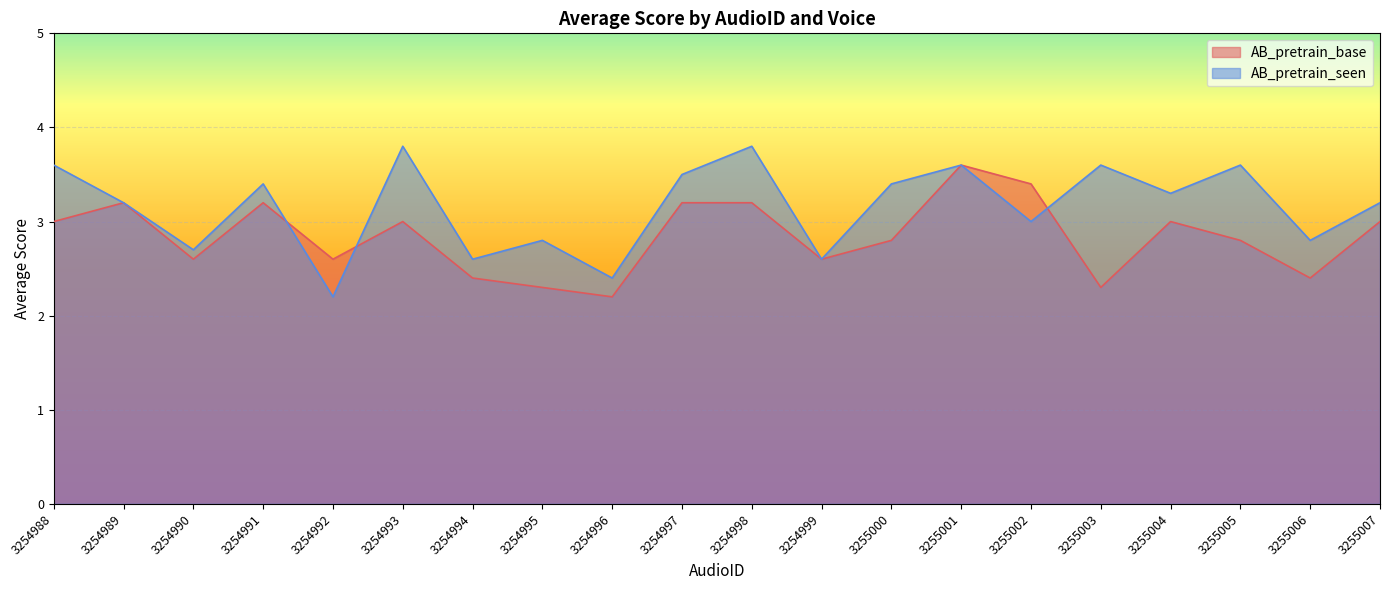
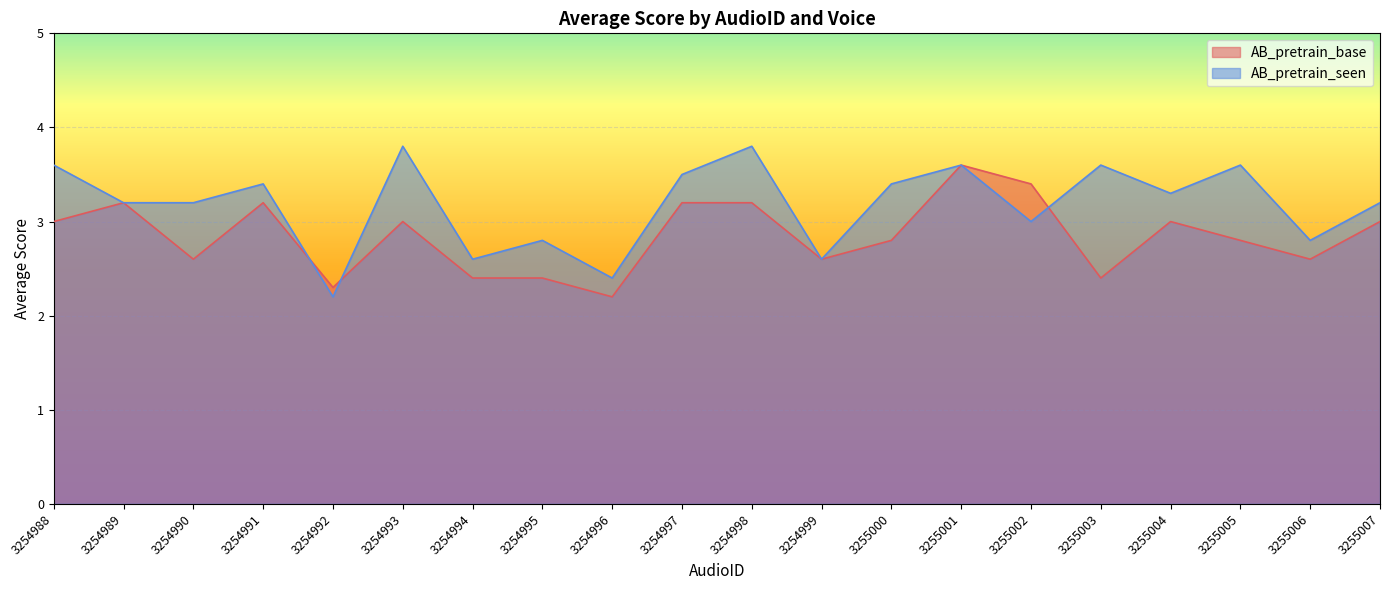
  {
    "AB_pretrain_base": {
      "3254988": 3.0,
      "3254990": 2.6,
      "3254991": 3.2,
-     "3254992": 2.6,
+     "3254992": 2.3,
      "3254993": 3.0,
      "3254994": 2.4,
-     "3254995": 2.3,
+     "3254995": 2.4,
      "3254996": 2.2,
      "3254997": 3.2,
      "3254998": 3.2,
      "3255000": 2.8,
      "3255002": 3.4,
-     "3255003": 2.3,
+     "3255003": 2.4,
      "3255004": 3.0,
      "3255005": 2.8,
-     "3255006": 2.4,
+     "3255006": 2.6,
      "3255007": 3.0
    },
    "AB_pretrain_seen": {
      "3254988": 3.6,
-     "3254990": 2.7,
+     "3254990": 3.2,
      "3254991": 3.4,
      "3254992": 2.2,
      "3254993": 3.8,
      "3254994": 2.6,
      "3254995": 2.8,
      "3254996": 2.4,
      "3254997": 3.5,
      "3254998": 3.8,
      "3255000": 3.4,
      "3255002": 3.0,
      "3255003": 3.6,
      "3255004": 3.3,
      "3255005": 3.6,
      "3255006": 2.8,
      "3255007": 3.2
    }
  }
